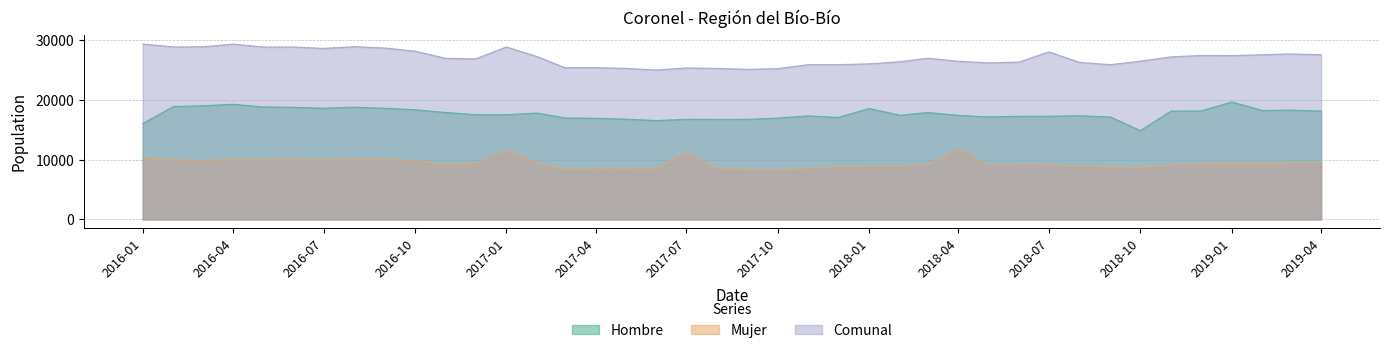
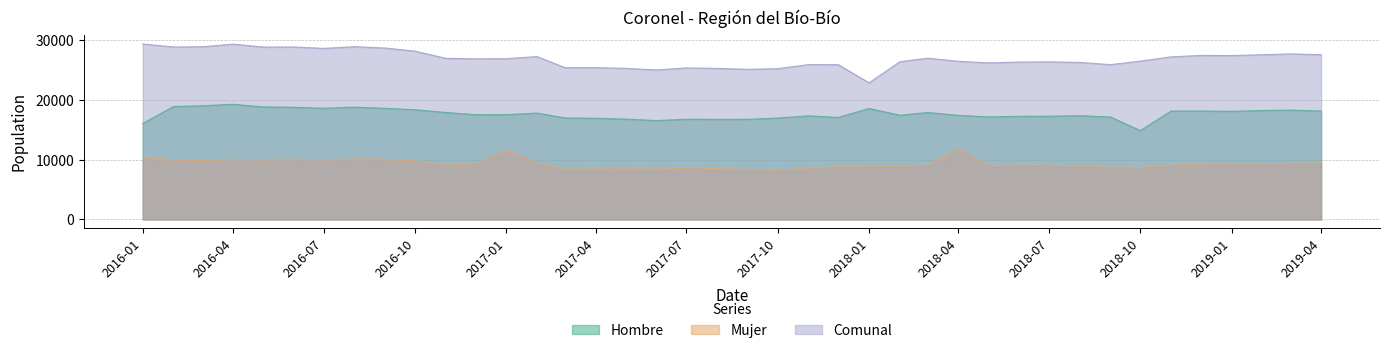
  {
    "Hombre": {
      "2016-01": 16000,
      "2016-04": 19000,
      "2016-07": 19000,
      "2016-10": 18000,
      "2017-01": 18000,
      "2017-04": 17000,
      "2017-07": 17000,
      "2017-10": 17000,
      "2018-01": 19000,
      "2018-04": 17000,
      "2018-07": 17000,
      "2018-10": 15000,
-     "2019-01": 20000,
+     "2019-01": 18000,
      "2019-04": 18000
    },
    "Mujer": {
      "2016-01": 10000,
      "2016-04": 10000,
      "2016-07": 10000,
      "2016-10": 10000,
      "2017-01": 12000,
      "2017-04": 8000,
-     "2017-07": 11000,
+     "2017-07": 9000,
      "2017-10": 8000,
      "2018-01": 9000,
      "2018-04": 12000,
      "2018-07": 9000,
      "2018-10": 9000,
      "2019-01": 9000,
      "2019-04": 9000
    },
    "Comunal": {
      "2016-01": 29000,
      "2016-04": 29000,
      "2016-07": 29000,
      "2016-10": 28000,
-     "2017-01": 29000,
+     "2017-01": 27000,
      "2017-04": 25000,
      "2017-07": 25000,
      "2017-10": 25000,
-     "2018-01": 26000,
+     "2018-01": 23000,
      "2018-04": 27000,
-     "2018-07": 28000,
+     "2018-07": 26000,
      "2018-10": 27000,
      "2019-01": 27000,
      "2019-04": 28000
    }
  }
